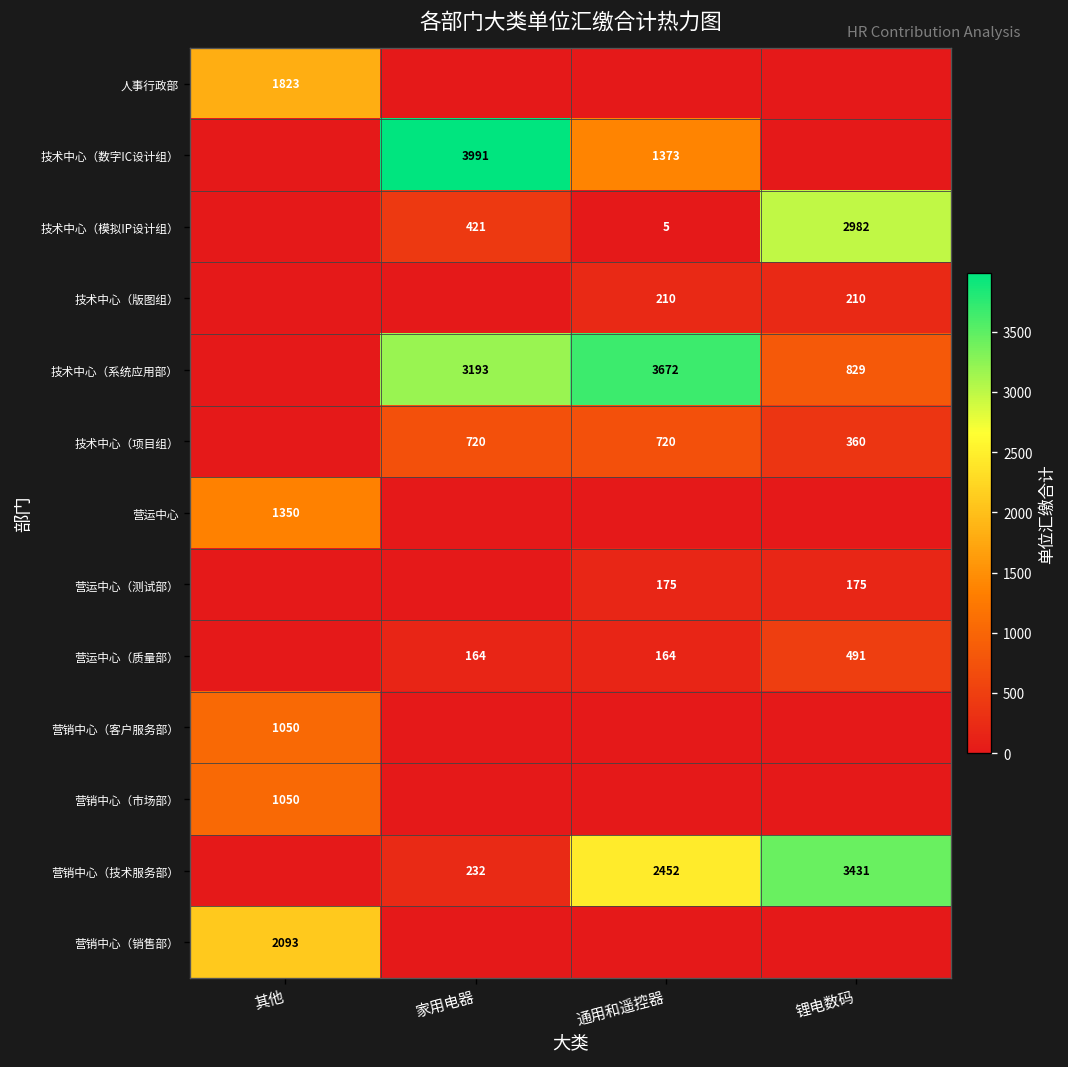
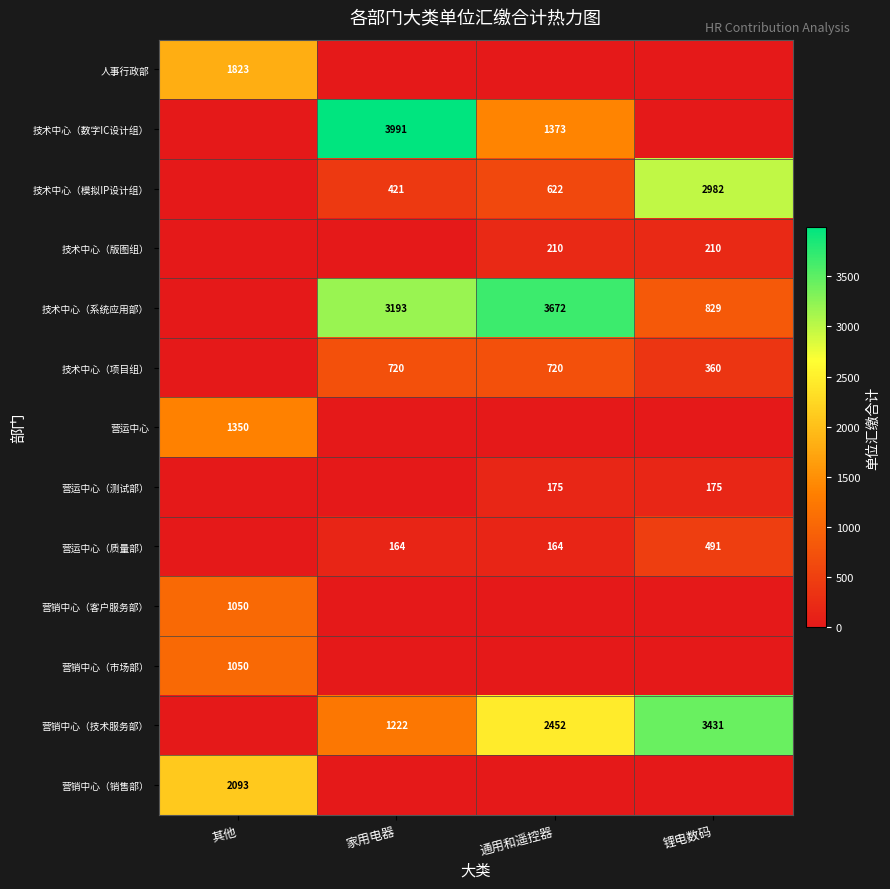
  {
    "人事行政部": {
      "其他": 1823
    },
    "技术中心（数字IC设计组）": {
      "家用电器": 3991,
      "通用和遥控器": 1373
    },
    "技术中心（模拟IP设计组）": {
      "家用电器": 421,
-     "通用和遥控器": 5,
+     "通用和遥控器": 622,
      "锂电数码": 2982
    },
    "技术中心（版图组）": {
      "通用和遥控器": 210,
      "锂电数码": 210
    },
    "技术中心（系统应用部）": {
      "家用电器": 3193,
      "通用和遥控器": 3672,
      "锂电数码": 829
    },
    "技术中心（项目组）": {
      "家用电器": 720,
      "通用和遥控器": 720,
      "锂电数码": 360
    },
    "营运中心": {
      "其他": 1350
    },
    "营运中心（测试部）": {
      "通用和遥控器": 175,
      "锂电数码": 175
    },
    "营运中心（质量部）": {
      "家用电器": 164,
      "通用和遥控器": 164,
      "锂电数码": 491
    },
    "营销中心（客户服务部）": {
      "其他": 1050
    },
    "营销中心（市场部）": {
      "其他": 1050
    },
    "营销中心（技术服务部）": {
-     "家用电器": 232,
+     "家用电器": 1222,
      "通用和遥控器": 2452,
      "锂电数码": 3431
    },
    "营销中心（销售部）": {
      "其他": 2093
    }
  }
